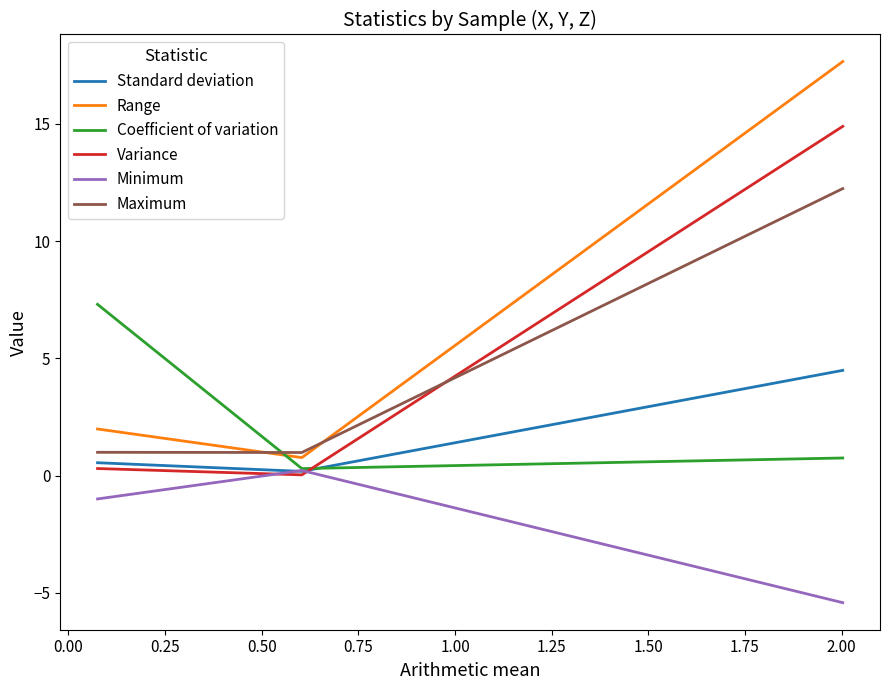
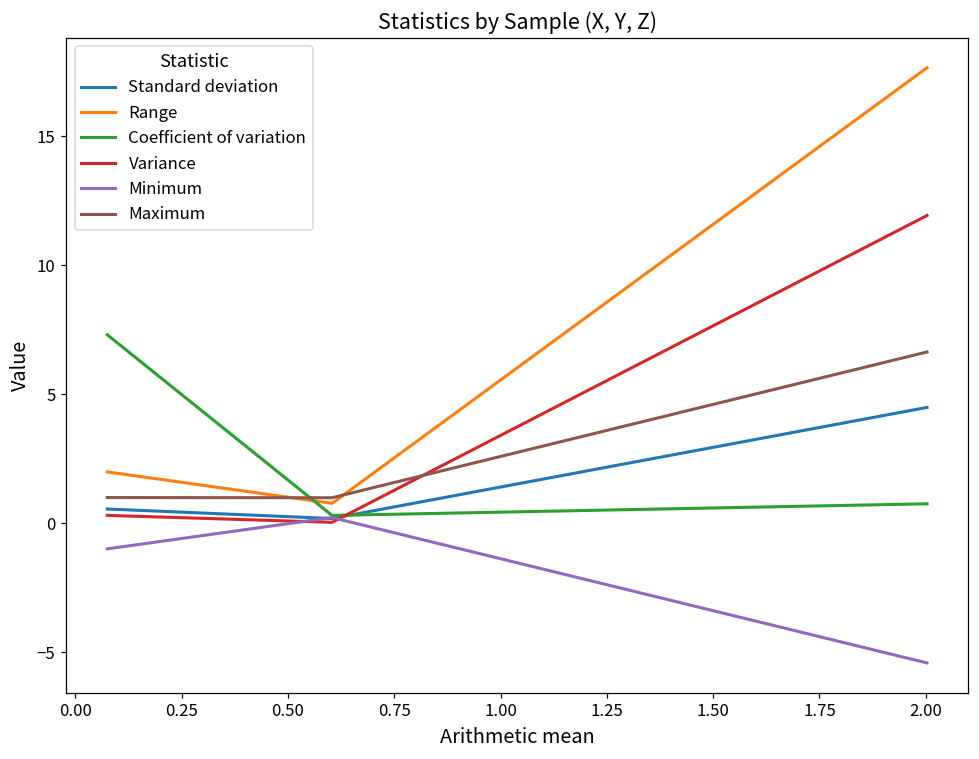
  {
    "Standard deviation": {
      "2.00": 4.5
    },
    "Range": {
      "2.00": 17.7
    },
    "Coefficient of variation": {
      "2.00": 0.8
    },
    "Variance": {
-     "2.00": 14.9
+     "2.00": 11.9
    },
    "Minimum": {
      "2.00": -5.4
    },
    "Maximum": {
-     "2.00": 12.2
+     "2.00": 6.6
    }
  }
